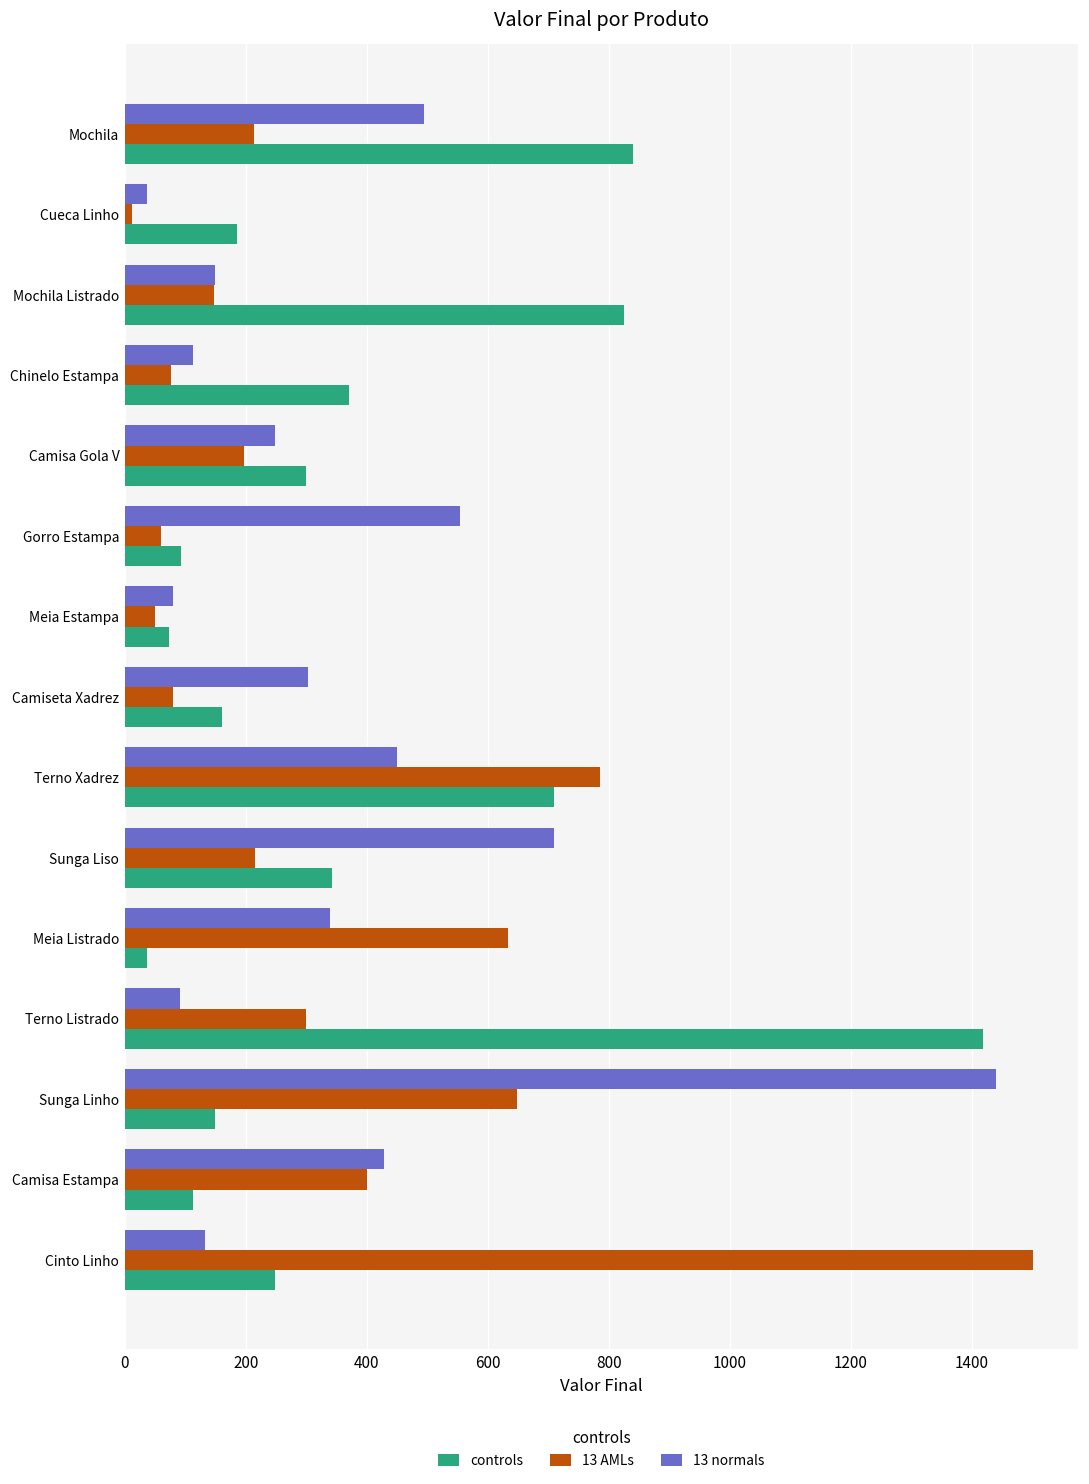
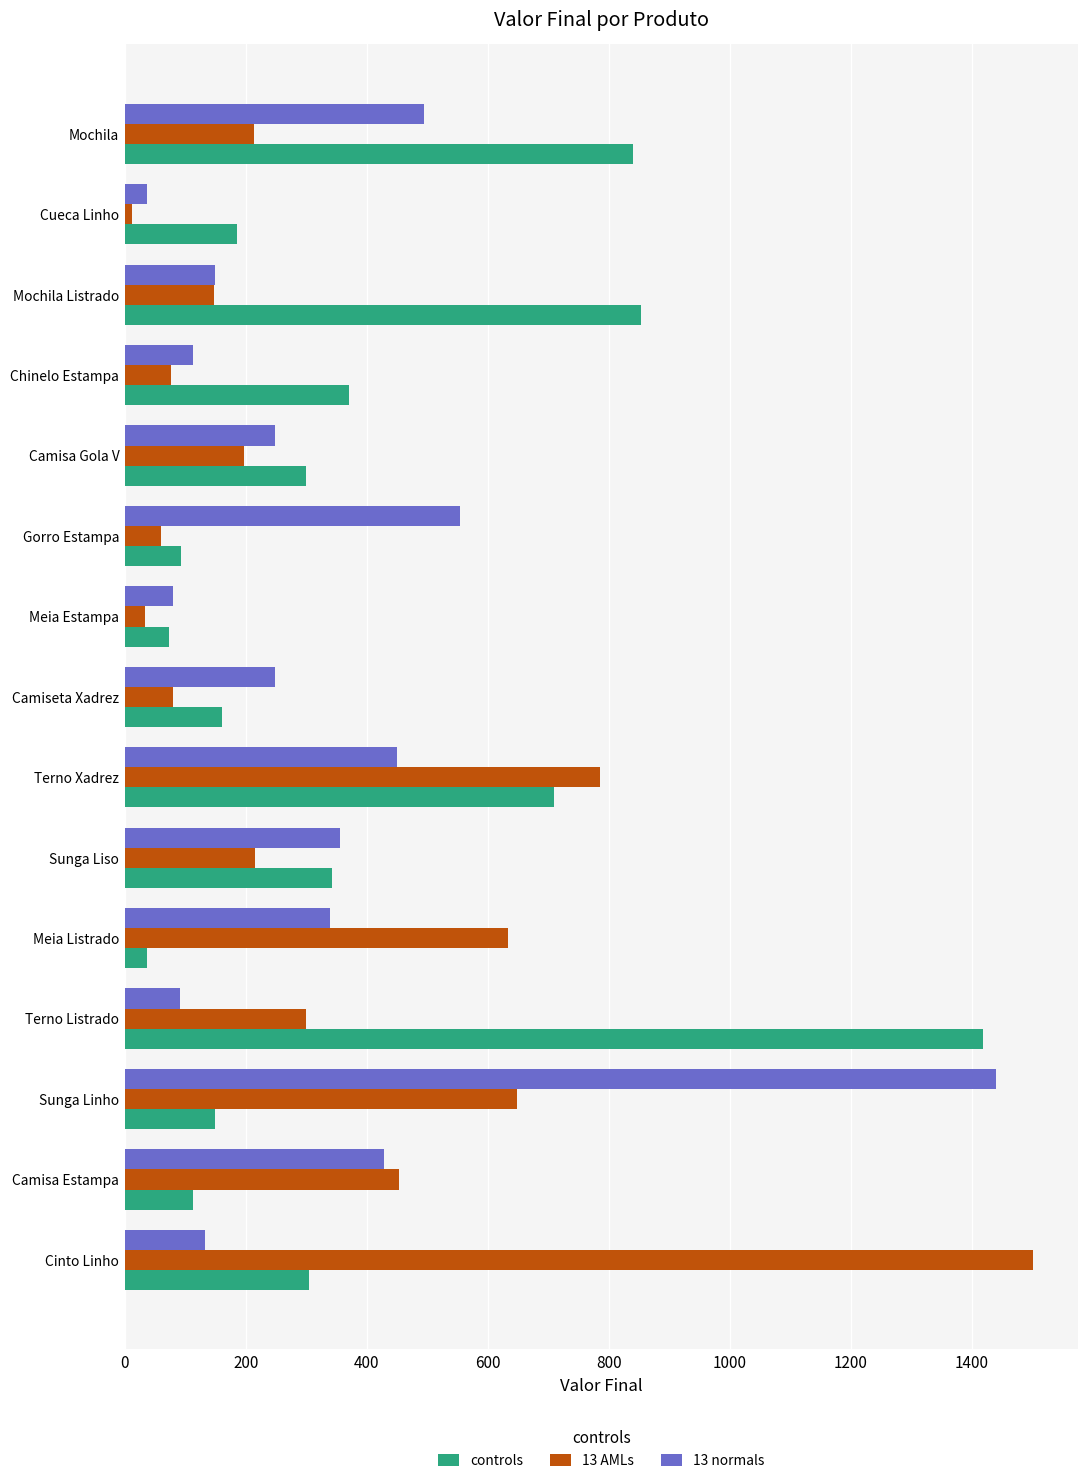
  {
    "controls": {
      "Mochila": 840,
      "Cueca Linho": 190,
-     "Mochila Listrado": 830,
+     "Mochila Listrado": 850,
      "Chinelo Estampa": 370,
      "Camisa Gola V": 300,
      "Gorro Estampa": 90,
      "Meia Estampa": 70,
      "Camiseta Xadrez": 160,
      "Terno Xadrez": 710,
      "Sunga Liso": 340,
      "Meia Listrado": 40,
      "Terno Listrado": 1420,
      "Sunga Linho": 150,
      "Camisa Estampa": 110,
-     "Cinto Linho": 250
+     "Cinto Linho": 300
    },
    "13 AMLs": {
      "Mochila": 210,
      "Cueca Linho": 10,
      "Mochila Listrado": 150,
      "Chinelo Estampa": 80,
      "Camisa Gola V": 200,
      "Gorro Estampa": 60,
-     "Meia Estampa": 50,
+     "Meia Estampa": 30,
      "Camiseta Xadrez": 80,
      "Terno Xadrez": 790,
      "Sunga Liso": 220,
      "Meia Listrado": 630,
      "Terno Listrado": 300,
      "Sunga Linho": 650,
-     "Camisa Estampa": 400,
+     "Camisa Estampa": 450,
      "Cinto Linho": 1500
    },
    "13 normals": {
      "Mochila": 490,
      "Cueca Linho": 40,
      "Mochila Listrado": 150,
      "Chinelo Estampa": 110,
      "Camisa Gola V": 250,
      "Gorro Estampa": 550,
      "Meia Estampa": 80,
-     "Camiseta Xadrez": 300,
+     "Camiseta Xadrez": 250,
      "Terno Xadrez": 450,
-     "Sunga Liso": 710,
+     "Sunga Liso": 360,
      "Meia Listrado": 340,
      "Terno Listrado": 90,
      "Sunga Linho": 1440,
      "Camisa Estampa": 430,
      "Cinto Linho": 130
    }
  }
